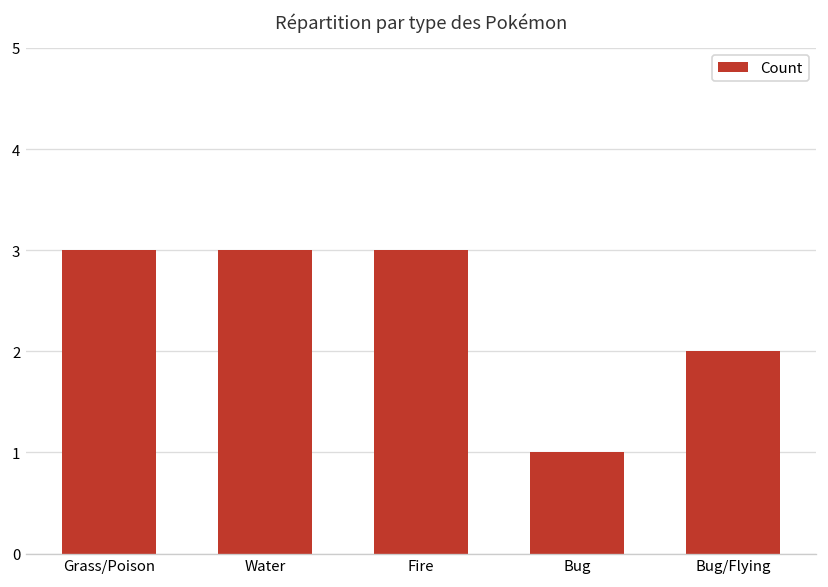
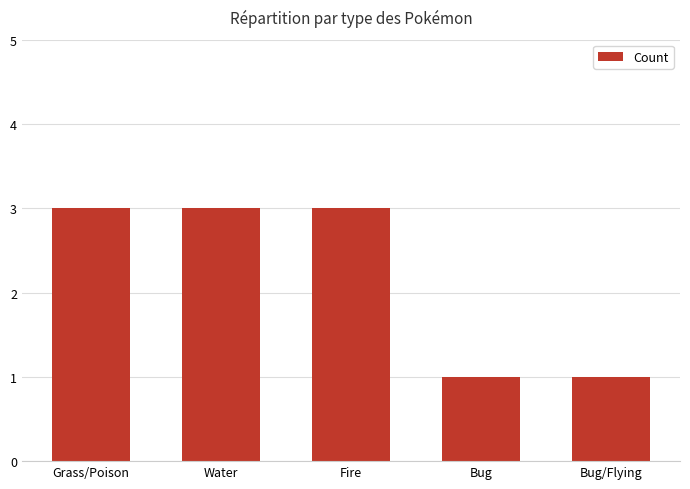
  {
    "Grass/Poison": 3,
    "Water": 3,
    "Fire": 3,
    "Bug": 1,
-   "Bug/Flying": 2
+   "Bug/Flying": 1
  }
